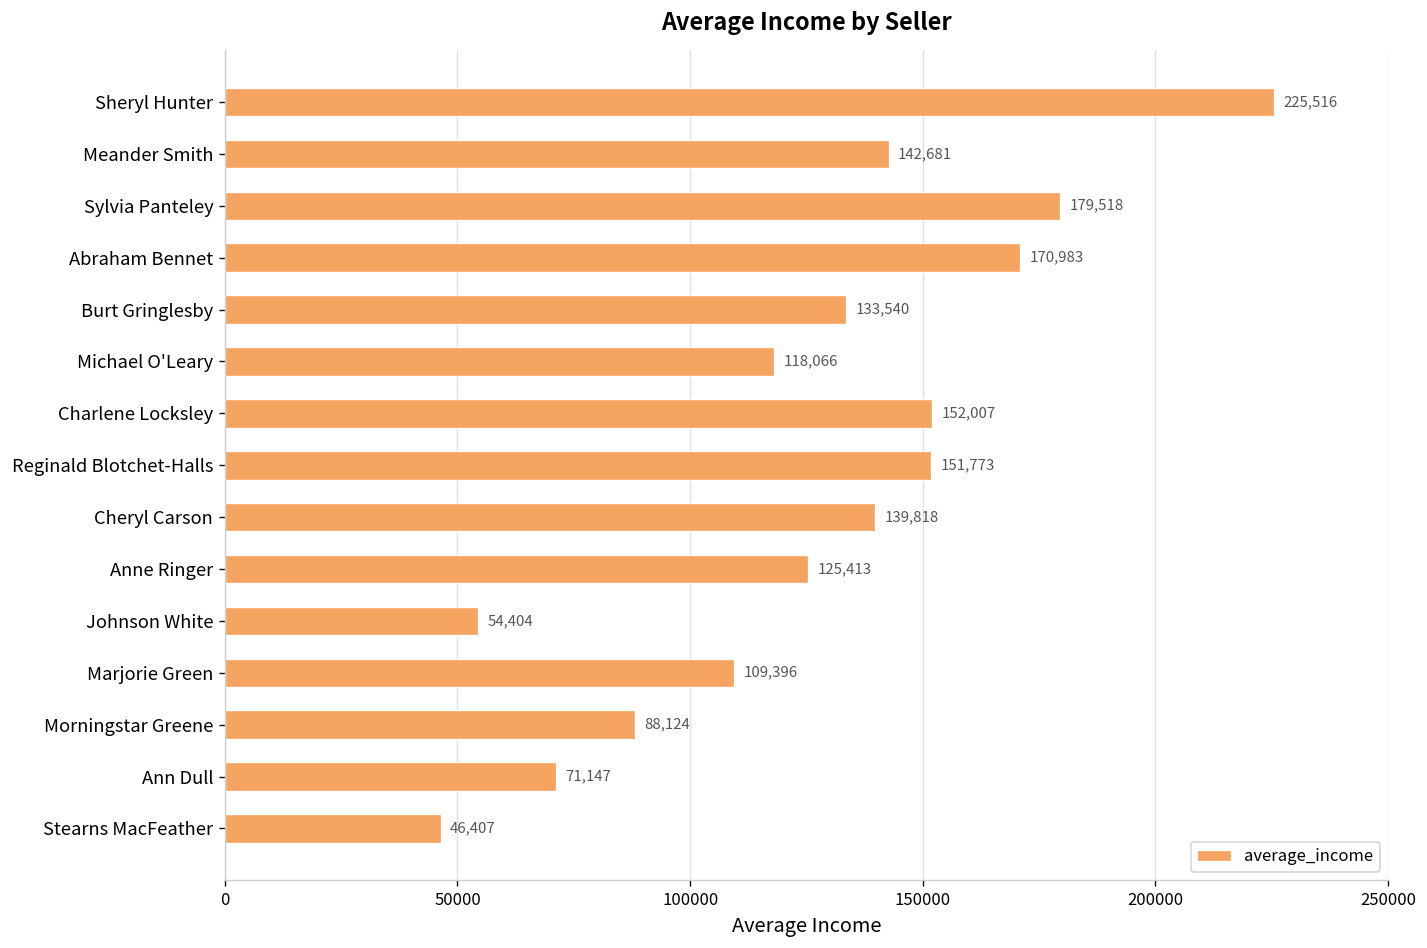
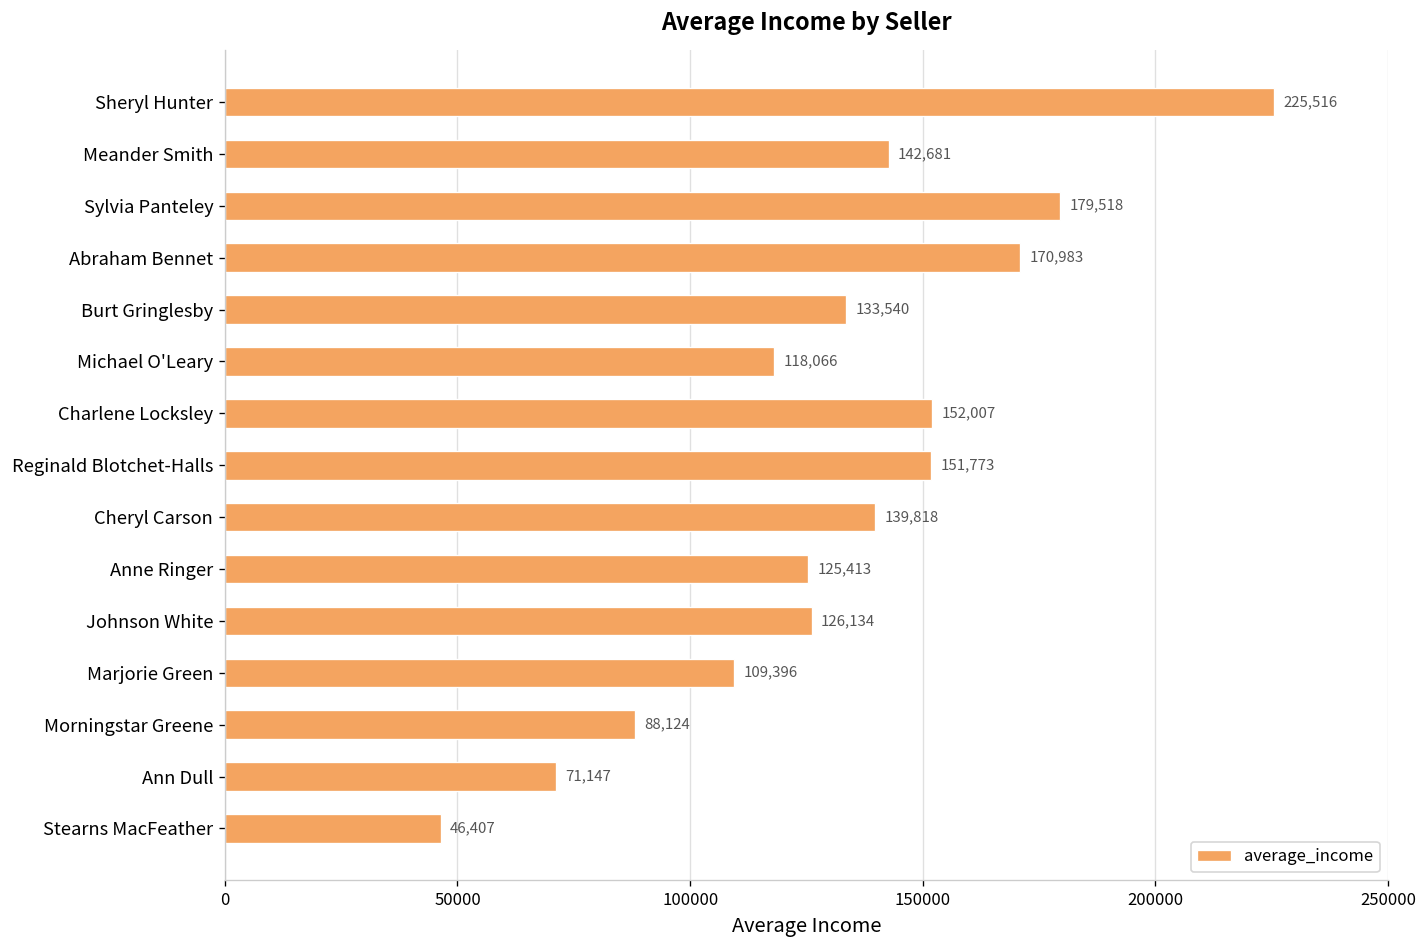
  {
    "Sheryl Hunter": "225,516",
    "Meander Smith": "142,681",
    "Sylvia Panteley": "179,518",
    "Abraham Bennet": "170,983",
    "Burt Gringlesby": "133,540",
    "Michael O'Leary": "118,066",
    "Charlene Locksley": "152,007",
    "Reginald Blotchet-Halls": "151,773",
    "Cheryl Carson": "139,818",
    "Anne Ringer": "125,413",
-   "Johnson White": "54,404",
+   "Johnson White": "126,134",
    "Marjorie Green": "109,396",
    "Morningstar Greene": "88,124",
    "Ann Dull": "71,147",
    "Stearns MacFeather": "46,407"
  }
